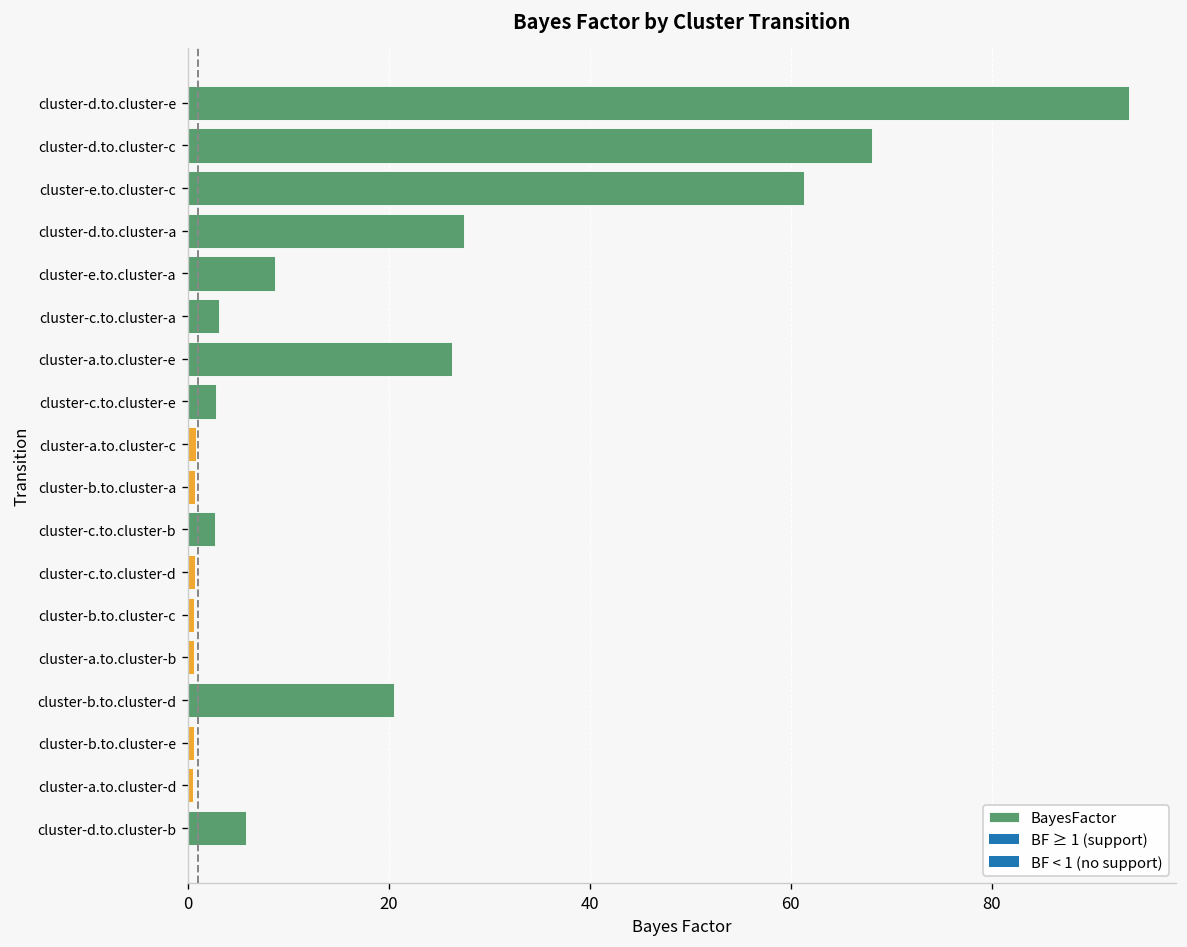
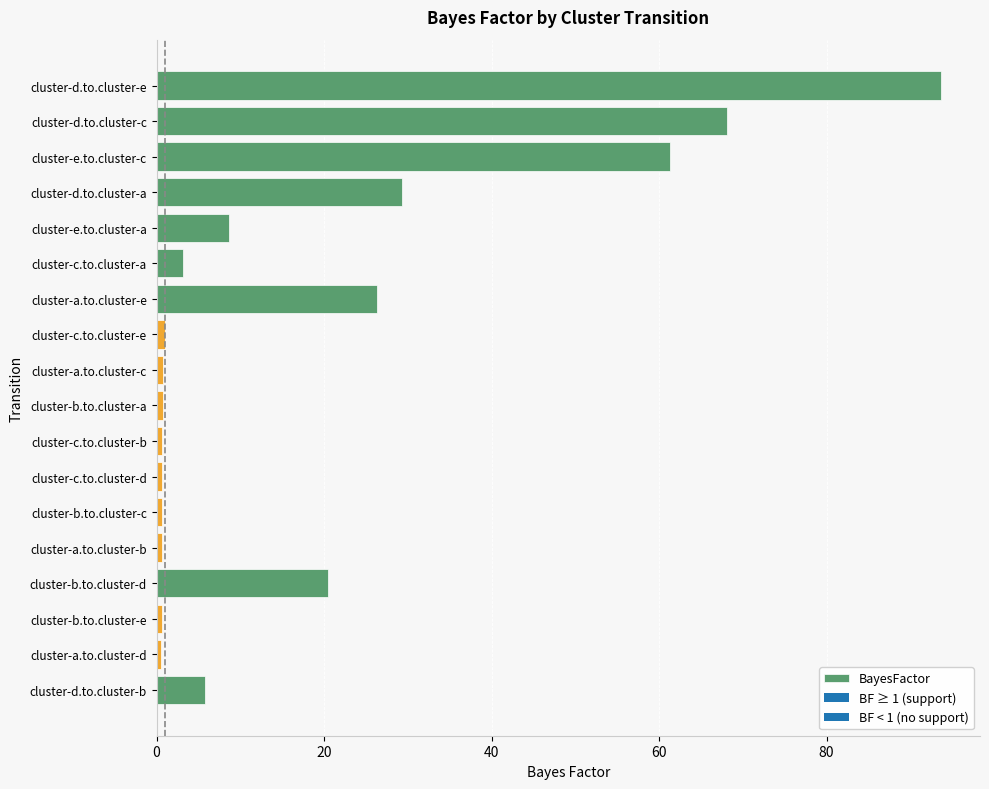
  {
    "cluster-d.to.cluster-e": 94,
    "cluster-d.to.cluster-c": 68,
    "cluster-e.to.cluster-c": 61,
-   "cluster-d.to.cluster-a": 27,
+   "cluster-d.to.cluster-a": 29,
    "cluster-e.to.cluster-a": 9,
    "cluster-c.to.cluster-a": 3,
    "cluster-a.to.cluster-e": 26,
-   "cluster-c.to.cluster-e": 3,
+   "cluster-c.to.cluster-e": 1,
    "cluster-a.to.cluster-c": 1,
    "cluster-b.to.cluster-a": 1,
-   "cluster-c.to.cluster-b": 3,
+   "cluster-c.to.cluster-b": 1,
    "cluster-c.to.cluster-d": 1,
    "cluster-b.to.cluster-c": 1,
    "cluster-a.to.cluster-b": 1,
    "cluster-b.to.cluster-d": 21,
    "cluster-b.to.cluster-e": 1,
    "cluster-a.to.cluster-d": 1,
    "cluster-d.to.cluster-b": 6
  }
